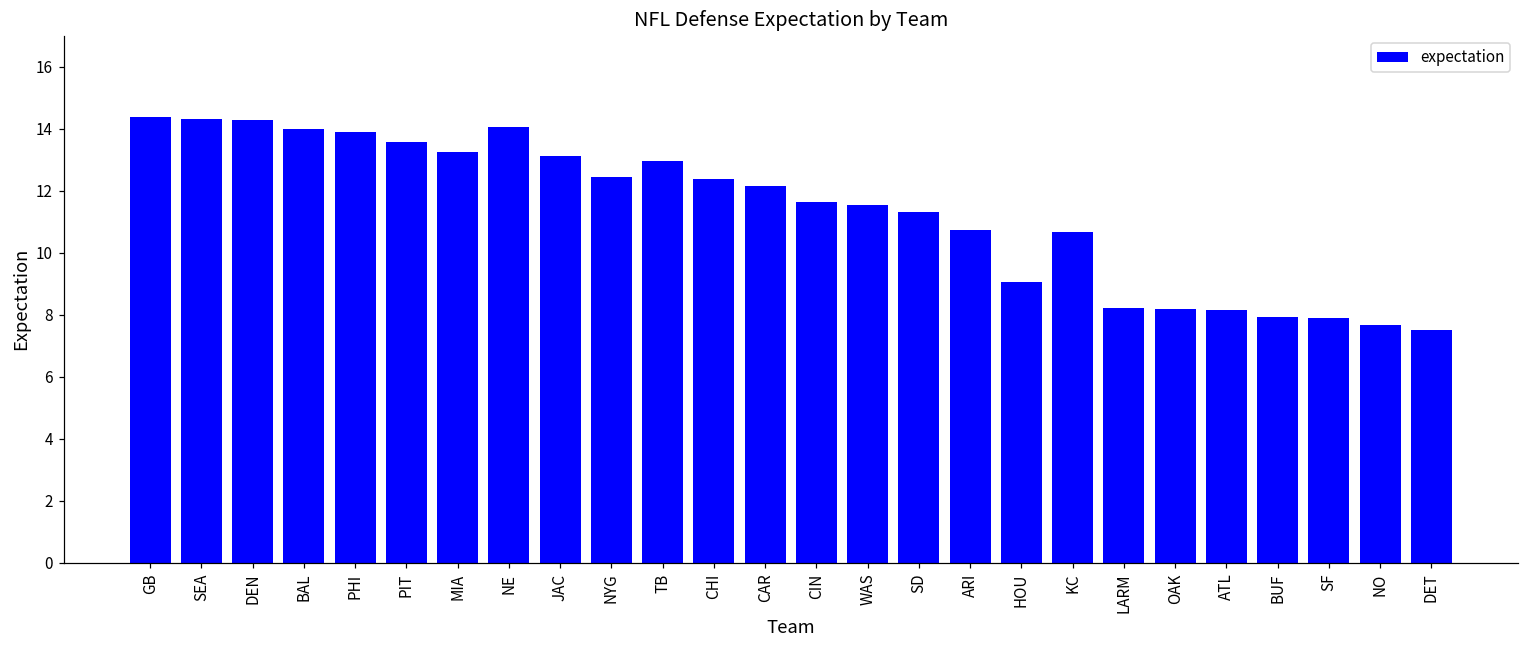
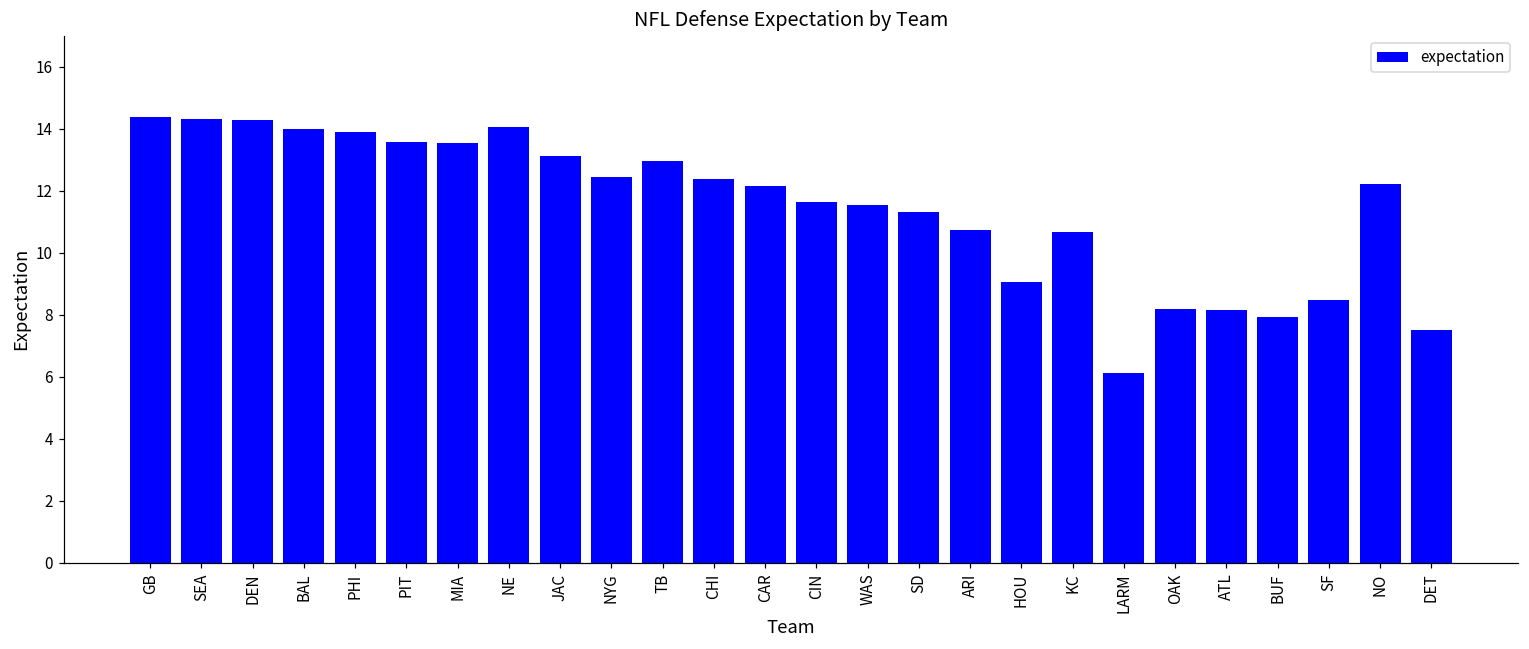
  {
    "GB": 14.4,
    "SEA": 14.3,
    "DEN": 14.3,
    "BAL": 14.0,
    "PHI": 13.9,
    "PIT": 13.6,
-   "MIA": 13.2,
+   "MIA": 13.5,
    "NE": 14.0,
    "JAC": 13.1,
    "NYG": 12.4,
    "TB": 13.0,
    "CHI": 12.4,
    "CAR": 12.1,
    "CIN": 11.6,
    "WAS": 11.6,
    "SD": 11.3,
    "ARI": 10.7,
    "HOU": 9.1,
    "KC": 10.7,
-   "LARM": 8.2,
+   "LARM": 6.1,
    "OAK": 8.2,
    "ATL": 8.2,
    "BUF": 7.9,
-   "SF": 7.9,
-   "NO": 7.7,
+   "SF": 8.5,
+   "NO": 12.2,
    "DET": 7.5
  }
